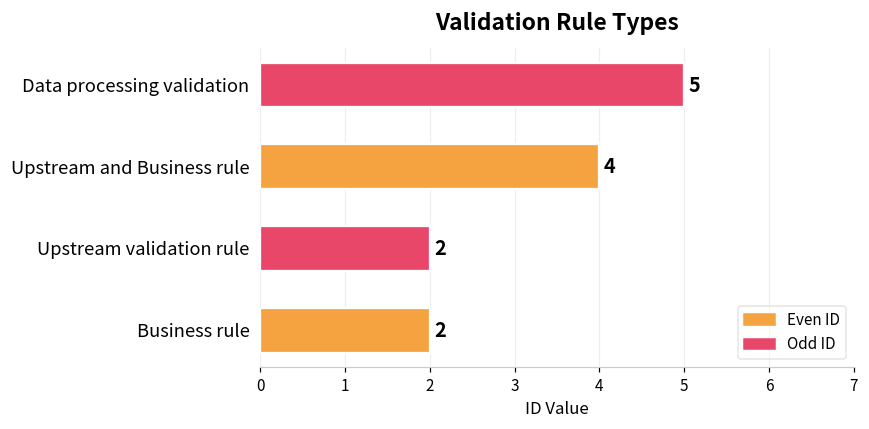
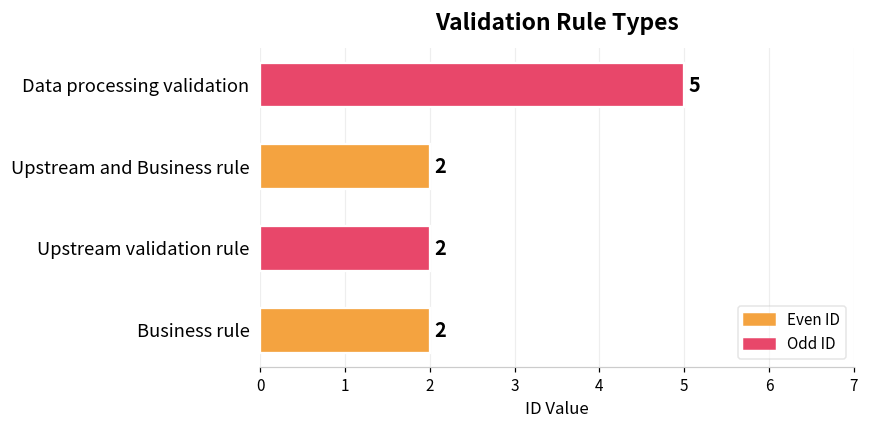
  {
    "Data processing validation": 5,
-   "Upstream and Business rule": 4,
+   "Upstream and Business rule": 2,
    "Upstream validation rule": 2,
    "Business rule": 2
  }
